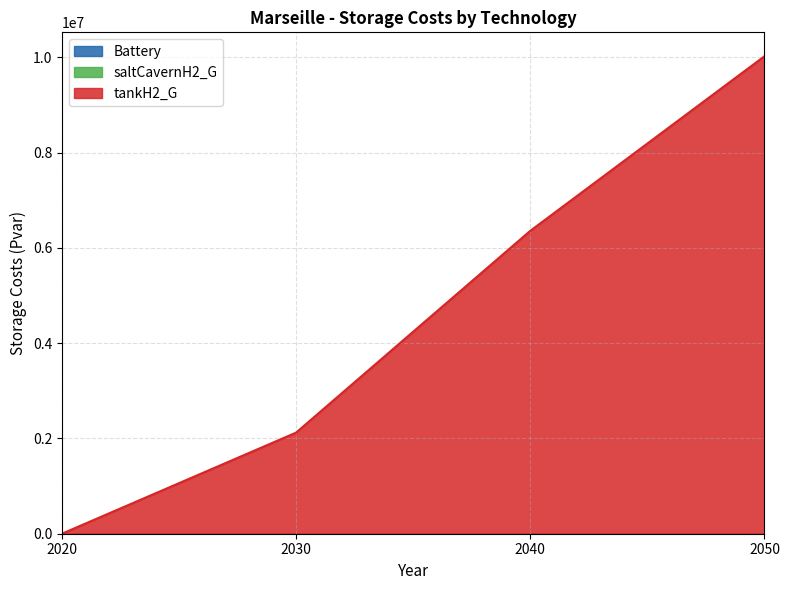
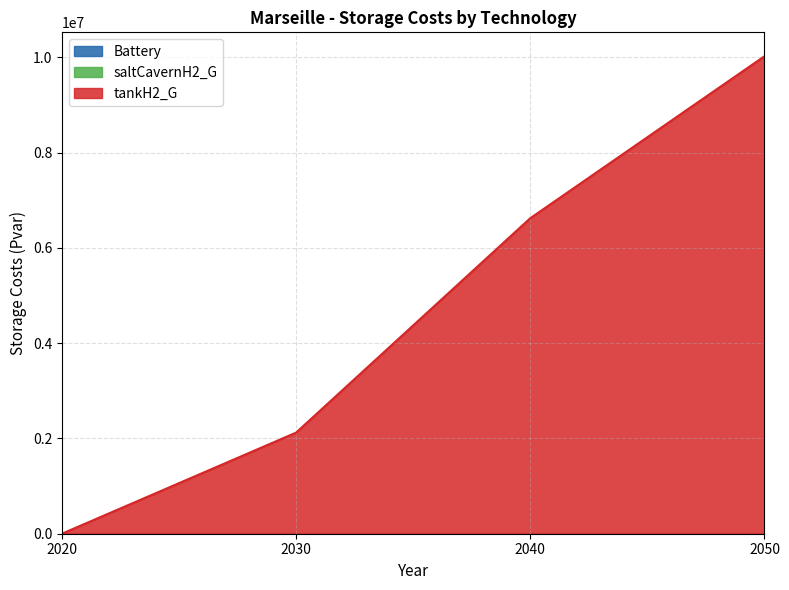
  {
    "saltCavernH2_G": {
      "2030": 0,
      "2040": 0,
      "2050": 0
    },
    "tankH2_G": {
      "2030": 2100000,
-     "2040": 6400000,
+     "2040": 6600000,
      "2050": 10000000
    }
  }
